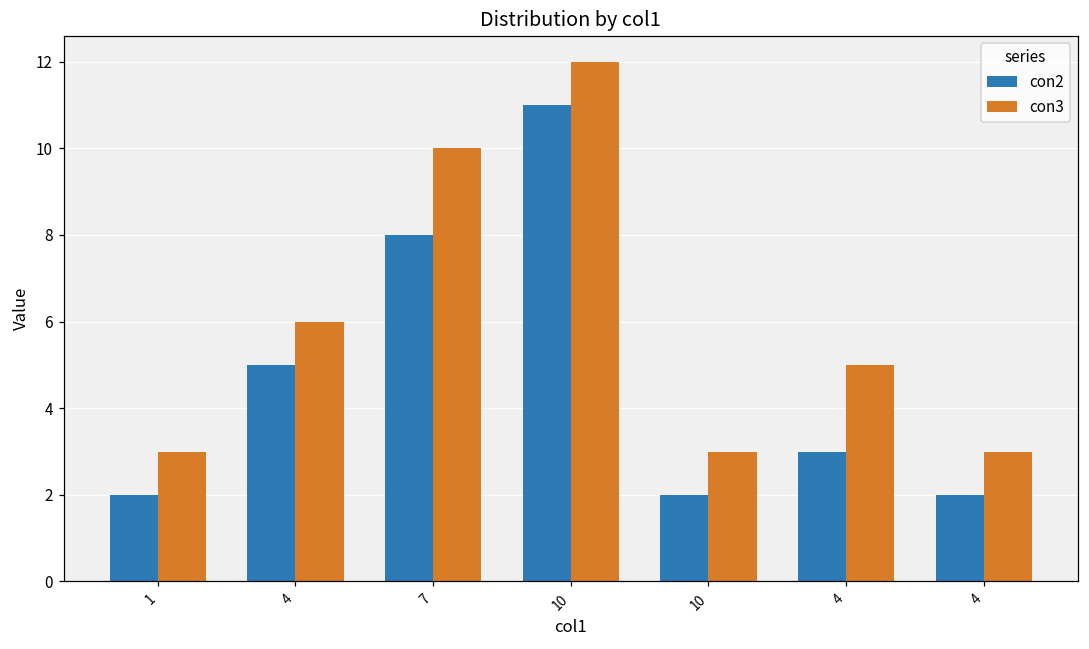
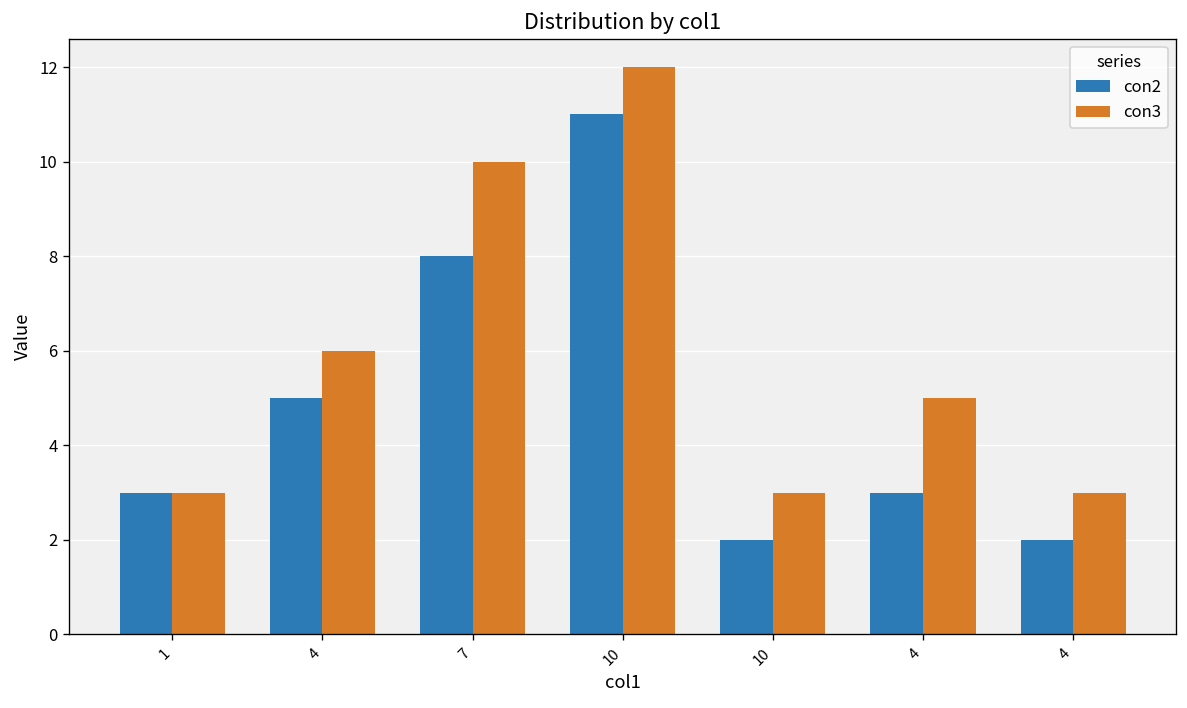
  {
    "con2": {
-     "1": 2,
+     "1": 3,
      "7": 8
    },
    "con3": {
      "1": 3,
      "7": 10
    }
  }
